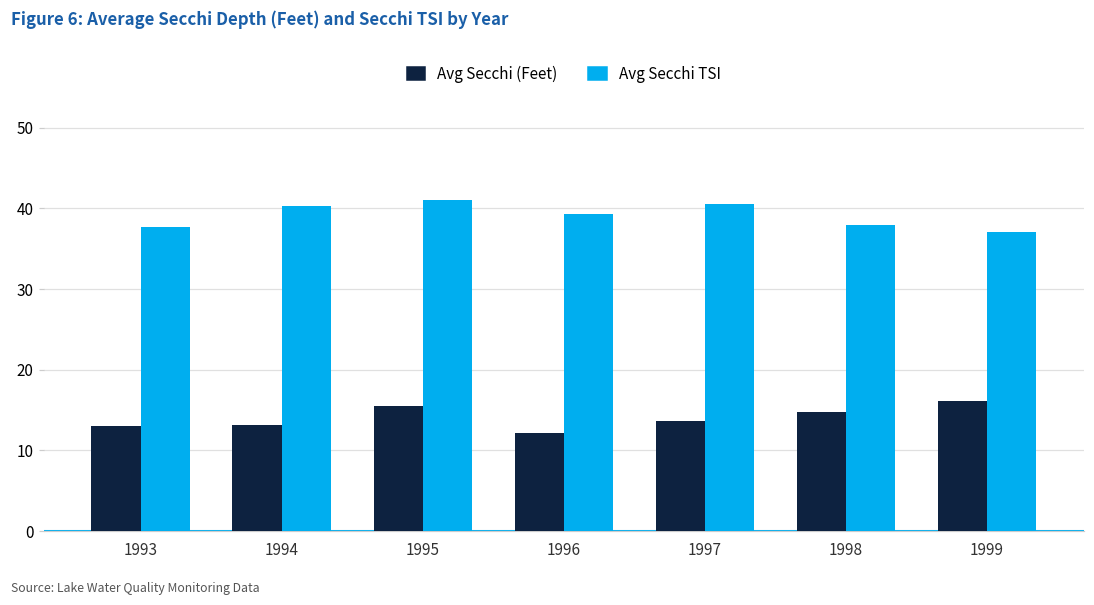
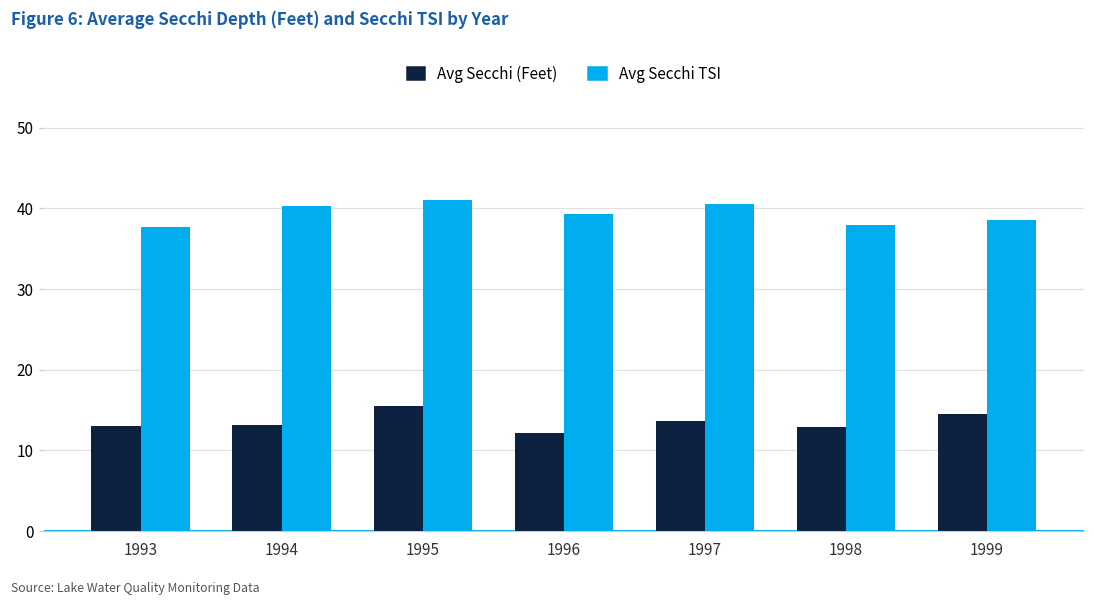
  {
    "Avg Secchi (Feet)": {
      "1993": 13,
      "1994": 13,
      "1995": 16,
      "1996": 12,
      "1997": 14,
-     "1998": 15,
-     "1999": 16
+     "1998": 13,
+     "1999": 15
    },
    "Avg Secchi TSI": {
      "1993": 38,
      "1994": 40,
      "1995": 41,
      "1996": 39,
      "1997": 41,
      "1998": 38,
-     "1999": 37
+     "1999": 39
    }
  }
